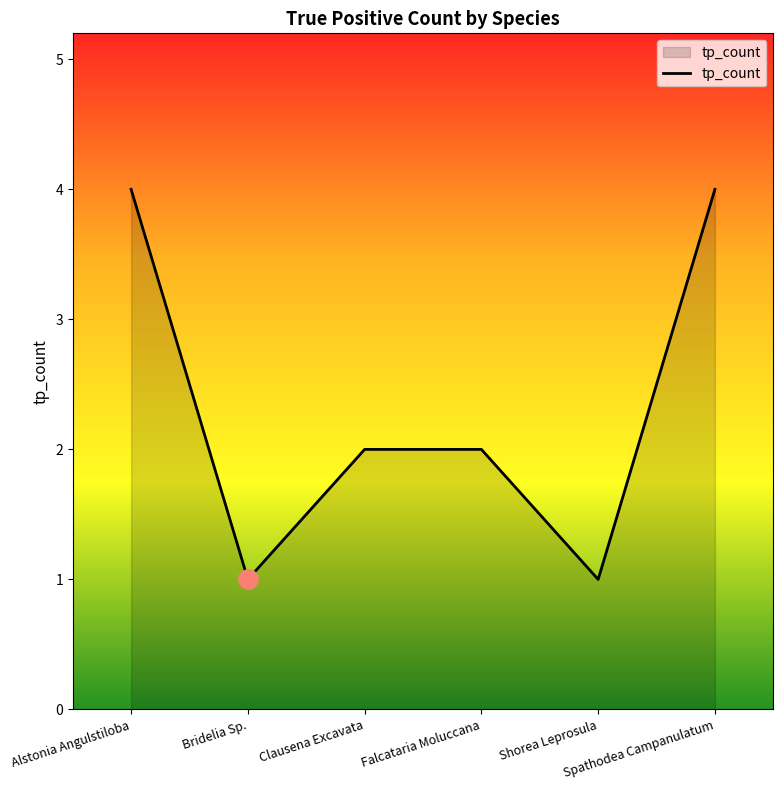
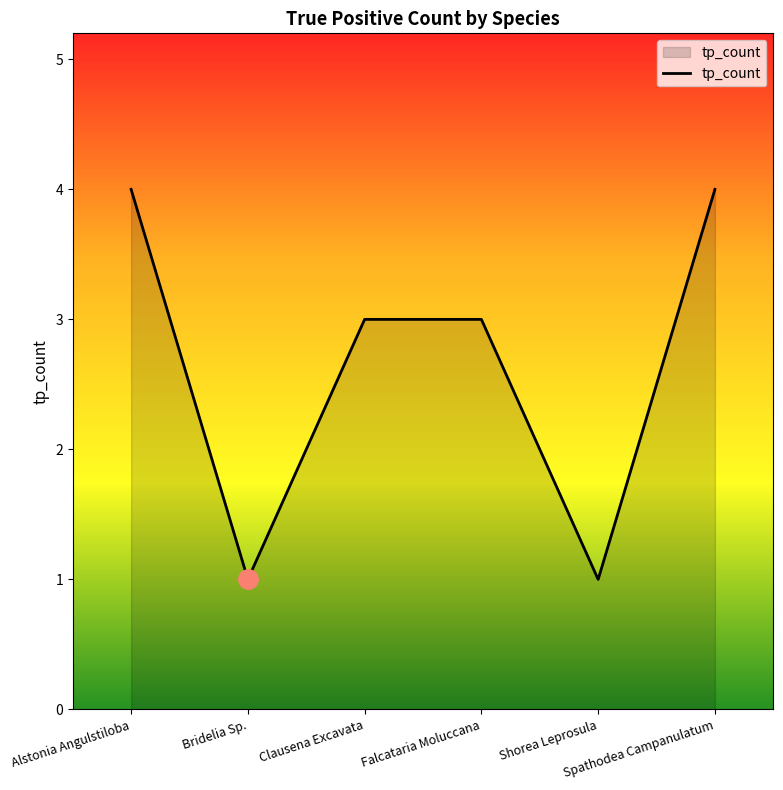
  {
    "tp_count": {
      "Alstonia Angulstiloba": 4,
-     "Clausena Excavata": 2,
-     "Falcataria Moluccana": 2,
+     "Clausena Excavata": 3,
+     "Falcataria Moluccana": 3,
      "Shorea Leprosula": 1,
      "Spathodea Campanulatum": 4
    }
  }
